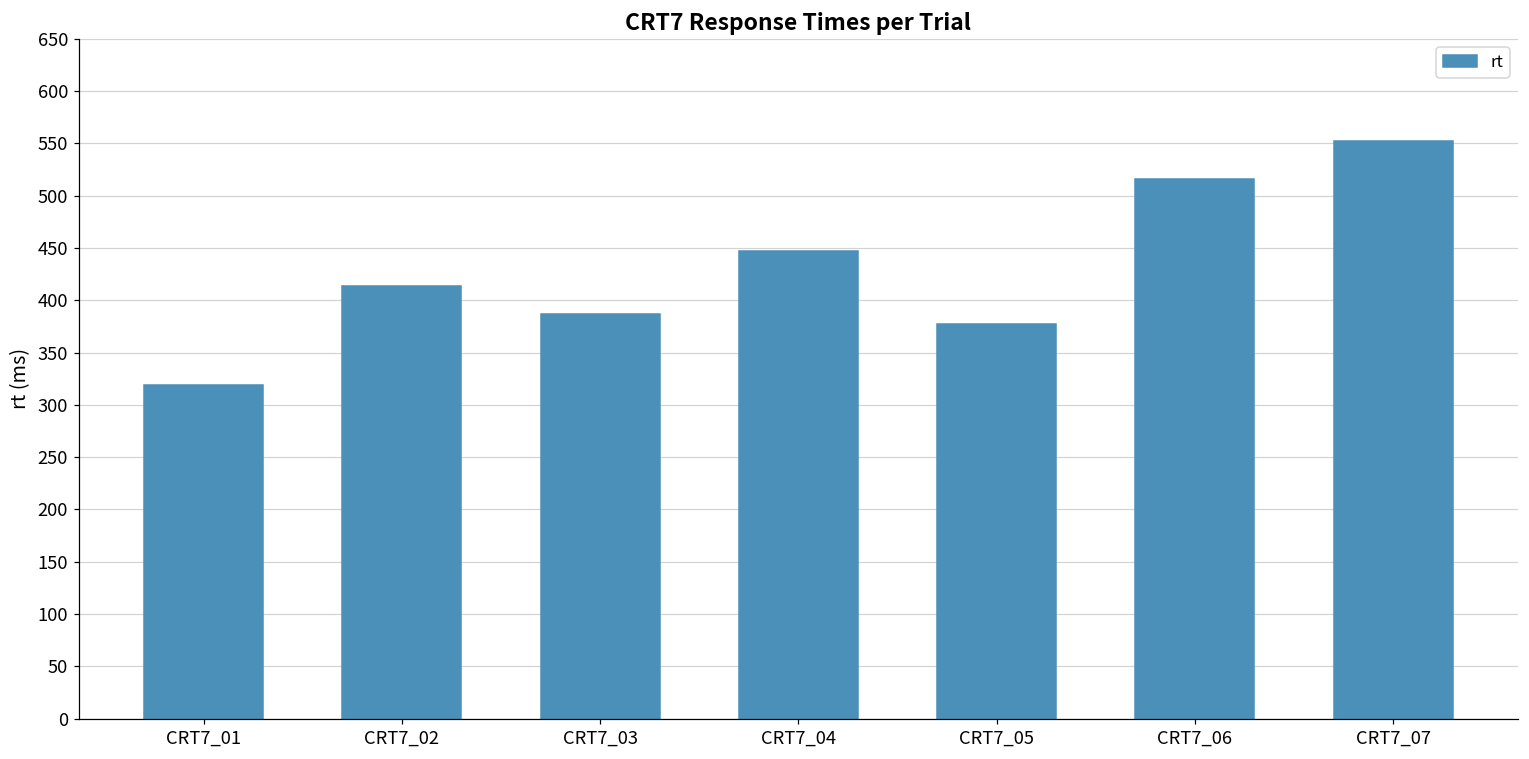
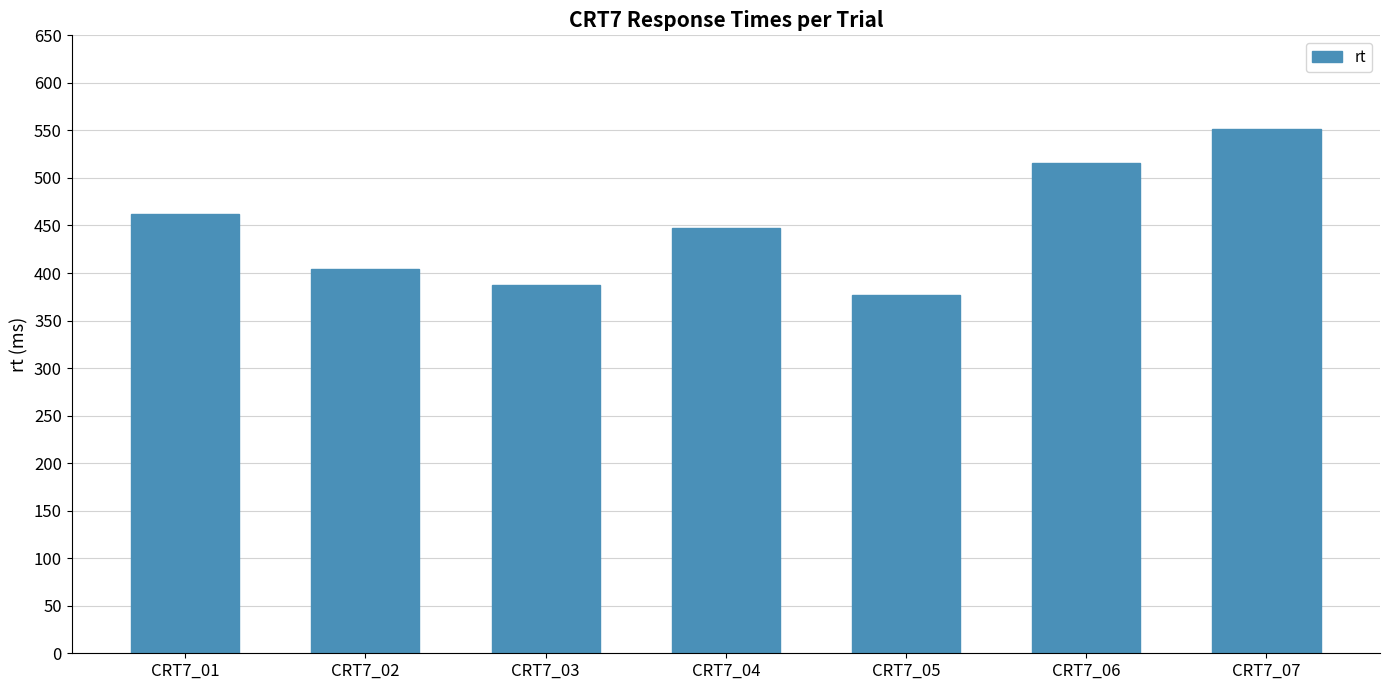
  {
-   "CRT7_01": 320,
-   "CRT7_02": 410,
+   "CRT7_01": 460,
+   "CRT7_02": 400,
    "CRT7_03": 390,
    "CRT7_04": 450,
    "CRT7_05": 380,
    "CRT7_06": 520,
    "CRT7_07": 550
  }
